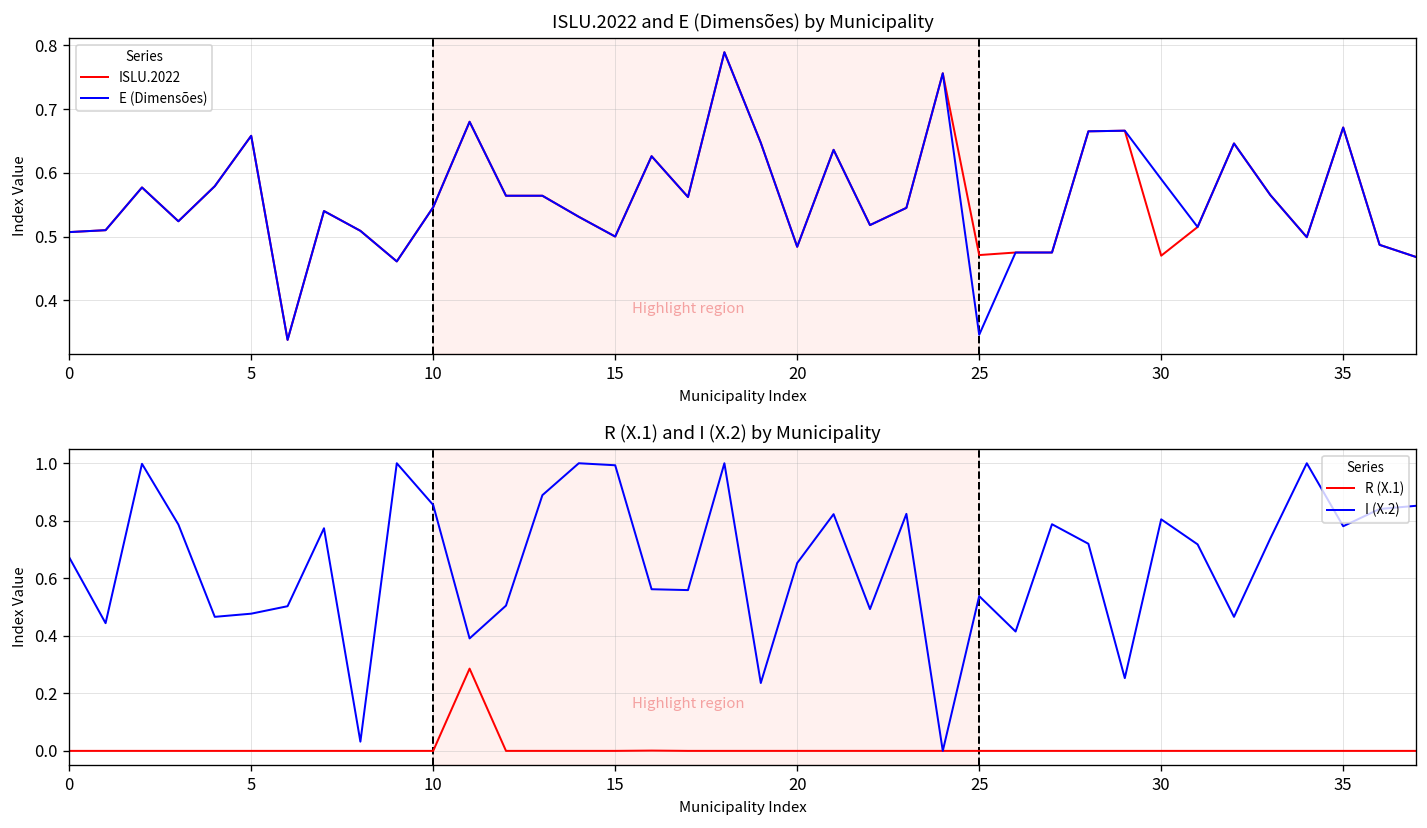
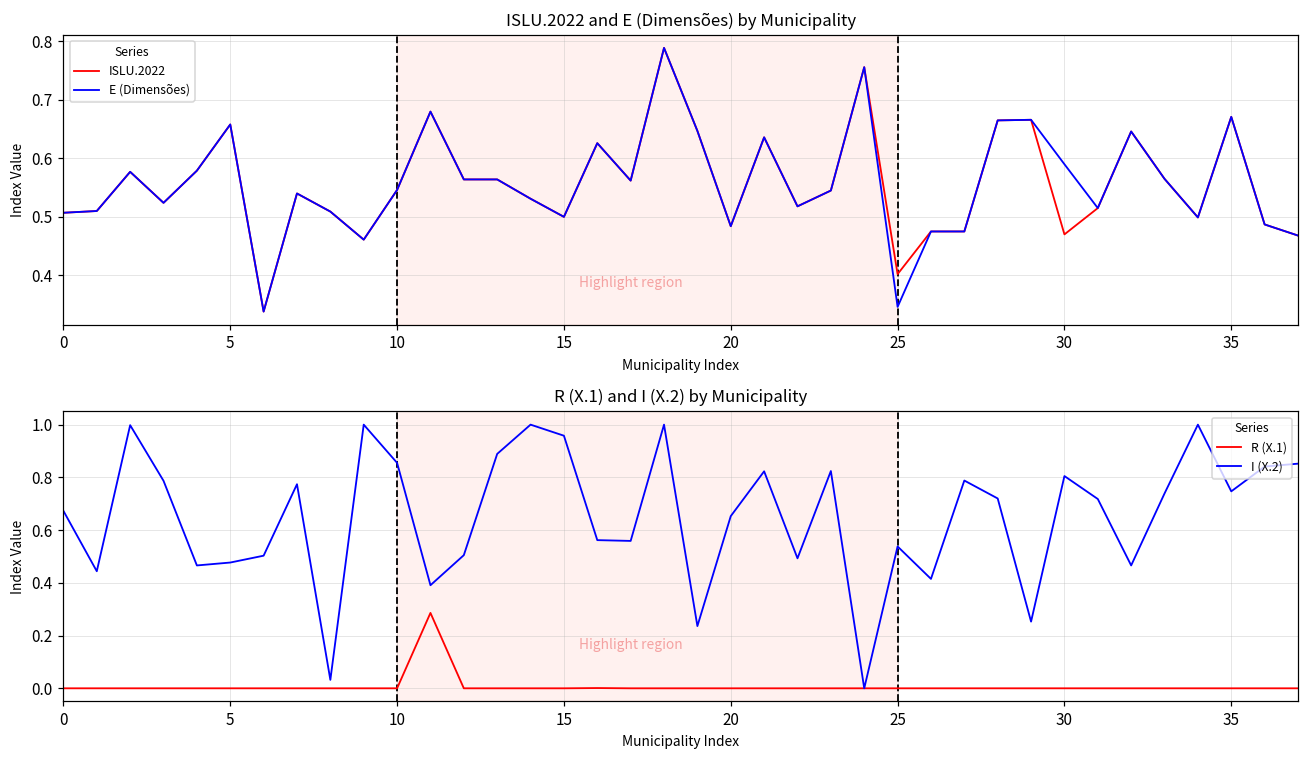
  {
    "ISLU.2022 and E (Dimensões) by Municipality": {
      "ISLU.2022": {
-       "25": 0.47,
+       "25": 0.40,
        "30": 0.47
      },
      "E (Dimensões)": {
        "25": 0.35,
        "30": 0.59
      }
    },
    "R (X.1) and I (X.2) by Municipality": {
      "R (X.1)": {
        "0": 0.00,
        "5": 0.00,
        "10": 0.00,
        "15": 0.00,
        "20": 0.00,
        "25": 0.00,
        "30": 0.00,
        "35": 0.00
      },
      "I (X.2)": {
        "0": 0.67,
        "5": 0.48,
        "10": 0.86,
-       "15": 0.99,
+       "15": 0.96,
        "20": 0.65,
        "25": 0.54,
        "30": 0.81,
-       "35": 0.78
+       "35": 0.75
      }
    }
  }
